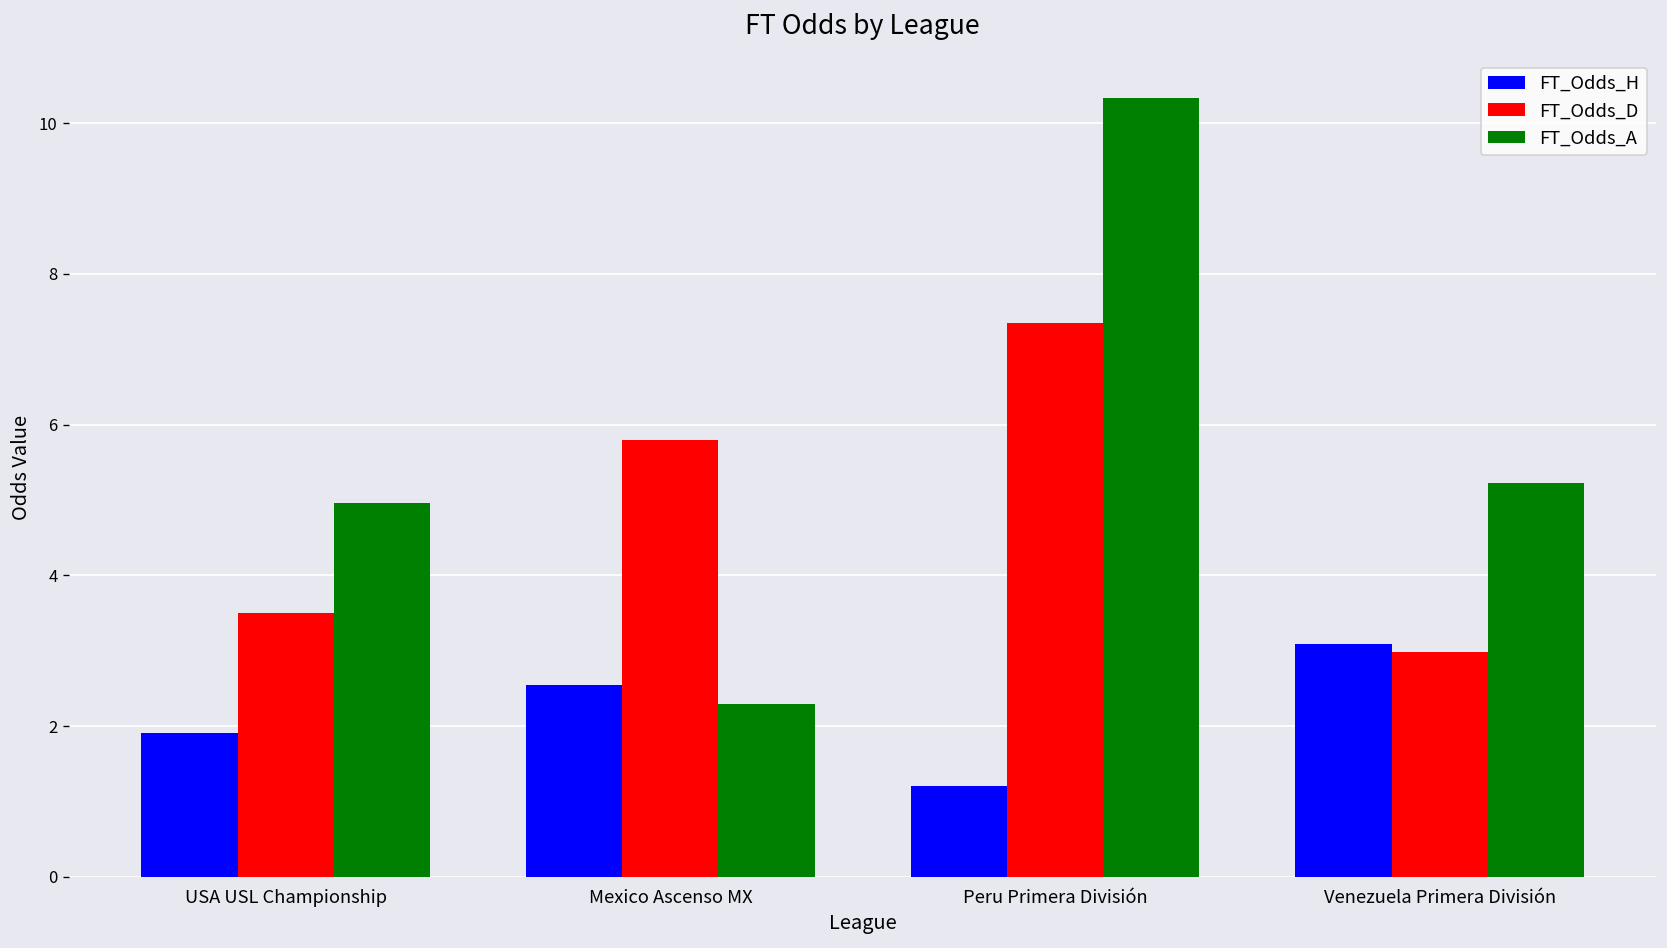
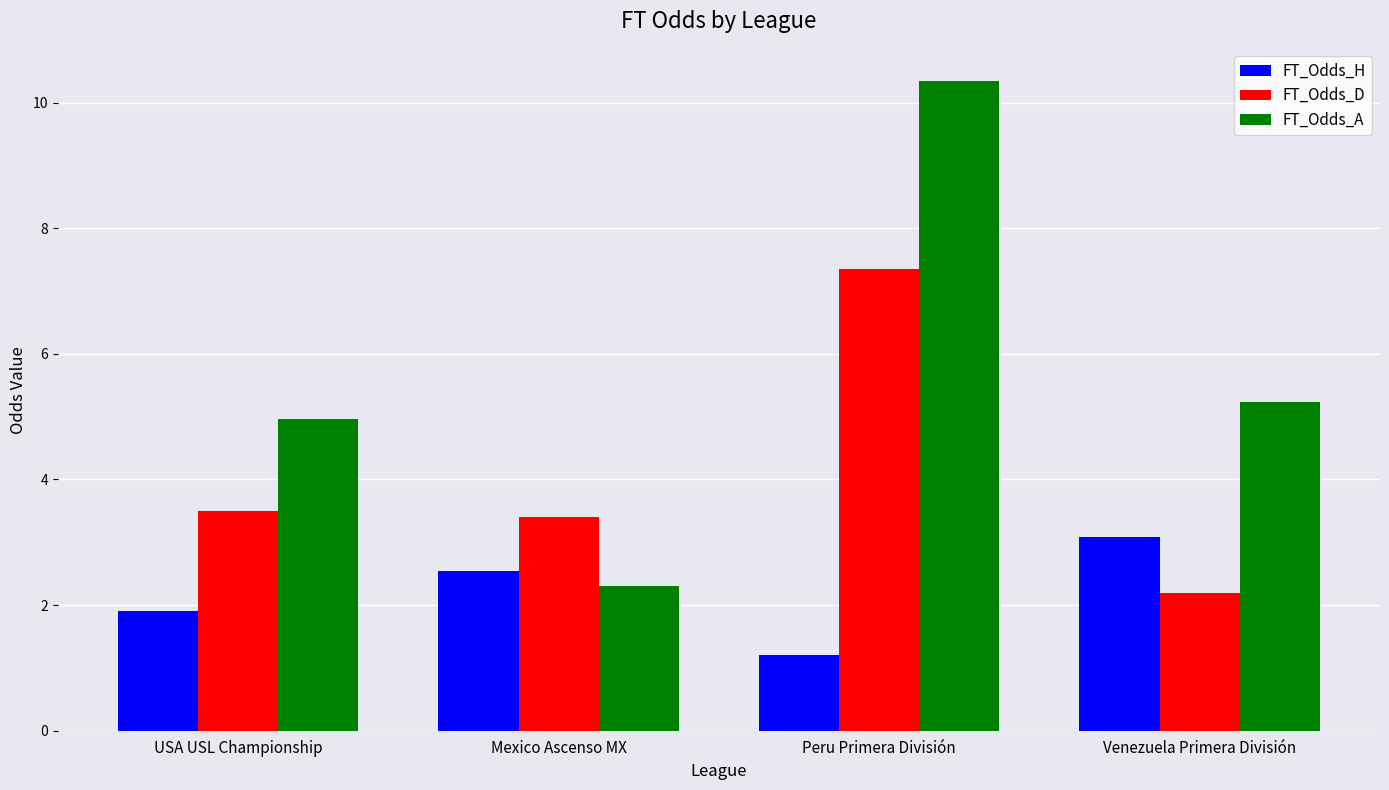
  {
    "FT_Odds_H": {
      "USA USL Championship": 1.9,
      "Mexico Ascenso MX": 2.6,
      "Peru Primera División": 1.2,
      "Venezuela Primera División": 3.1
    },
    "FT_Odds_D": {
      "USA USL Championship": 3.5,
-     "Mexico Ascenso MX": 5.8,
+     "Mexico Ascenso MX": 3.4,
      "Peru Primera División": 7.4,
-     "Venezuela Primera División": 3.0
+     "Venezuela Primera División": 2.2
    },
    "FT_Odds_A": {
      "USA USL Championship": 5.0,
      "Mexico Ascenso MX": 2.3,
      "Peru Primera División": 10.3,
      "Venezuela Primera División": 5.2
    }
  }
